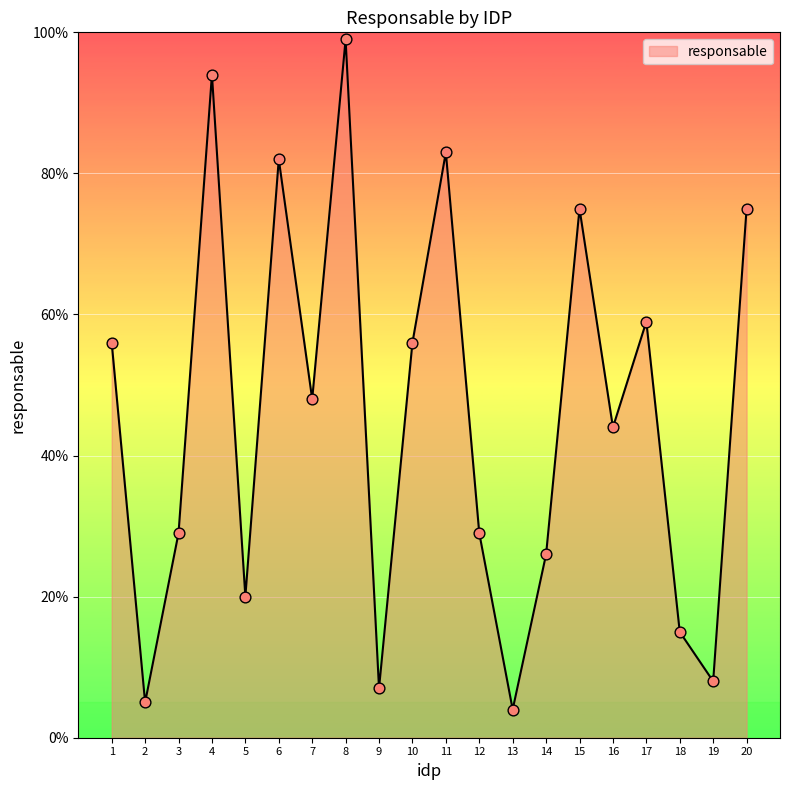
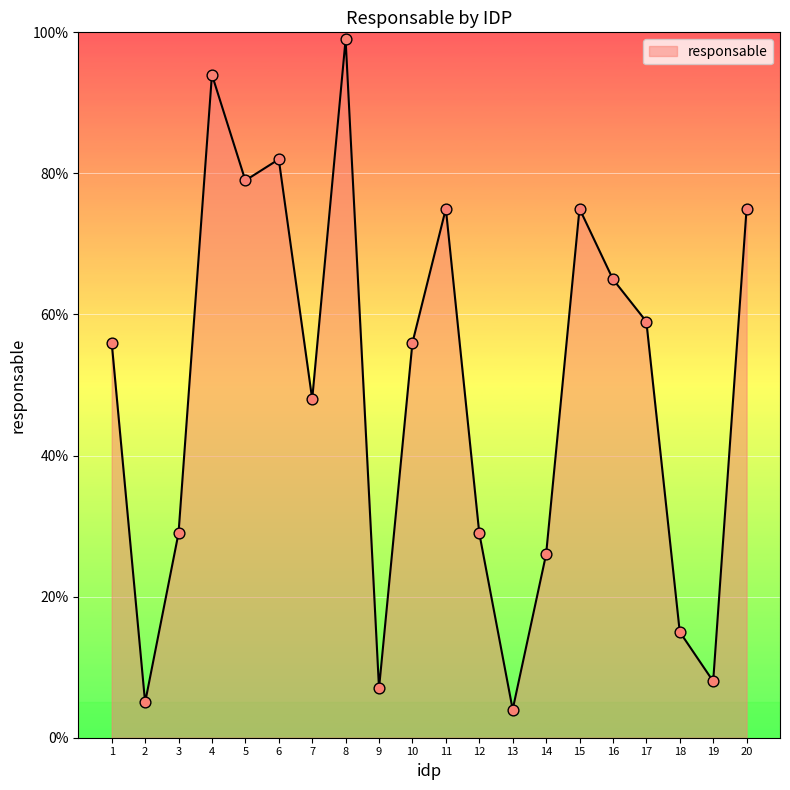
  {
    "1": "56%",
    "2": "5%",
    "3": "29%",
    "4": "94%",
-   "5": "20%",
+   "5": "79%",
    "6": "82%",
    "7": "48%",
    "8": "99%",
    "9": "7%",
    "10": "56%",
-   "11": "83%",
+   "11": "75%",
    "12": "29%",
    "13": "4%",
    "14": "26%",
    "15": "75%",
-   "16": "44%",
+   "16": "65%",
    "17": "59%",
    "18": "15%",
    "19": "8%",
    "20": "75%"
  }
